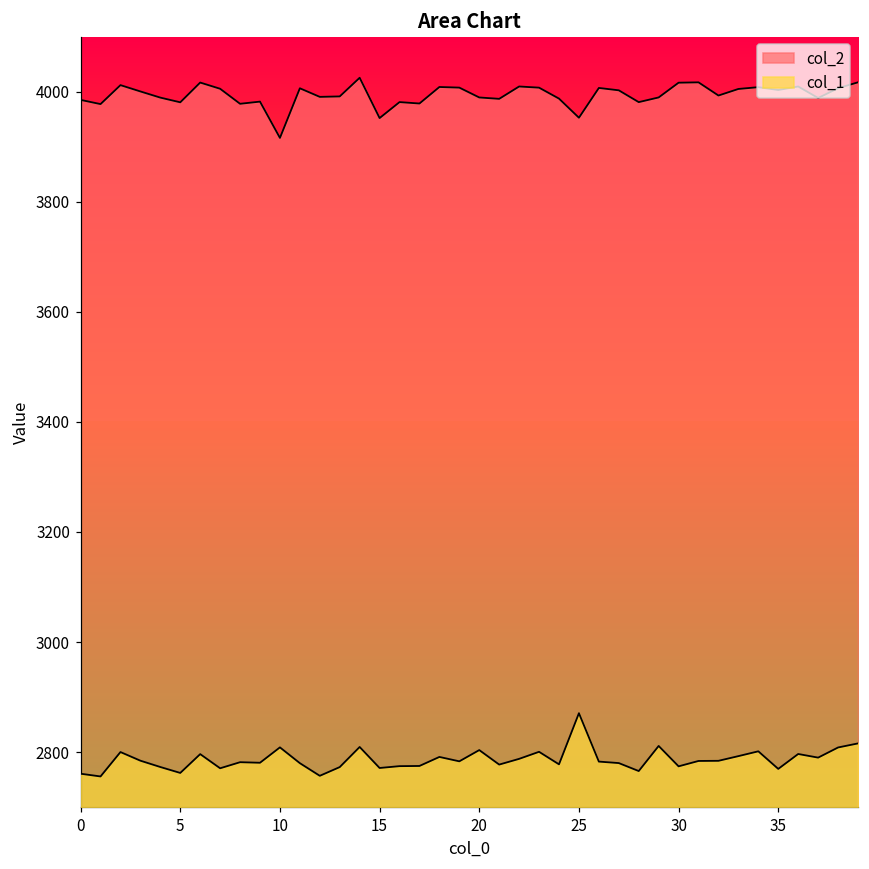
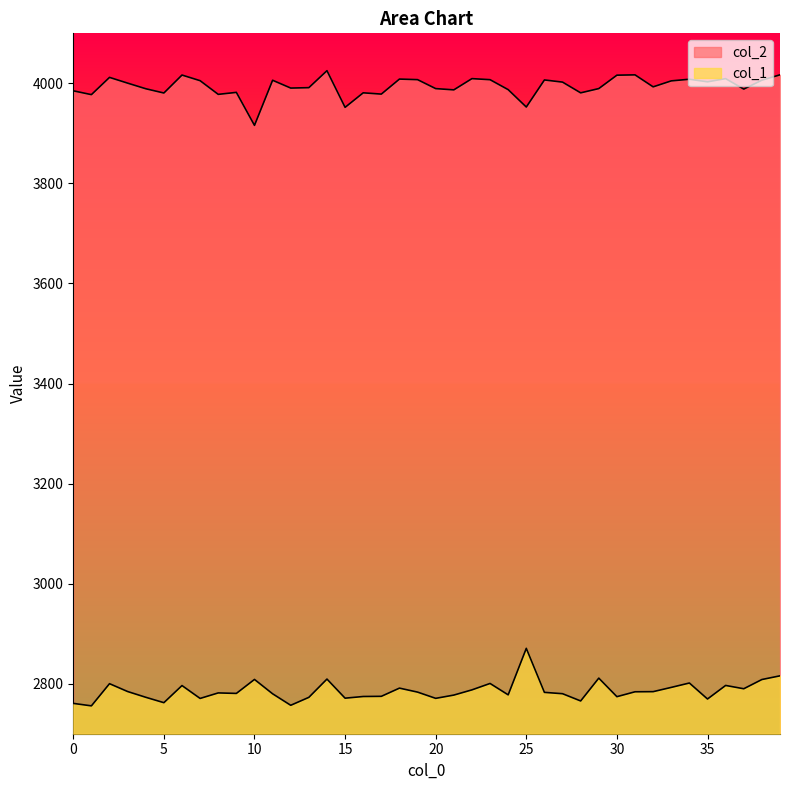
  {
    "col_2": {
      "0": 3990,
      "5": 3980,
      "10": 3920,
      "15": 3950,
      "20": 3990,
      "25": 3950,
      "30": 4020
    },
    "col_1": {
      "0": 2760,
      "5": 2760,
      "10": 2810,
      "15": 2770,
-     "20": 2800,
+     "20": 2770,
      "25": 2870,
      "30": 2770,
      "35": 2770
    }
  }
